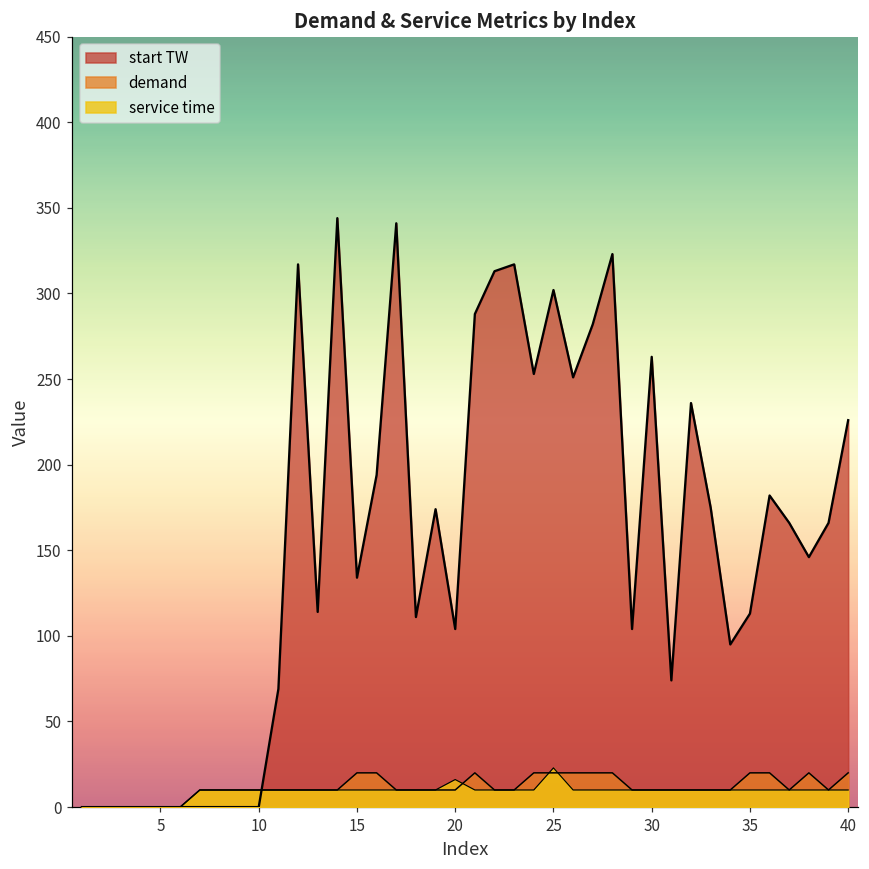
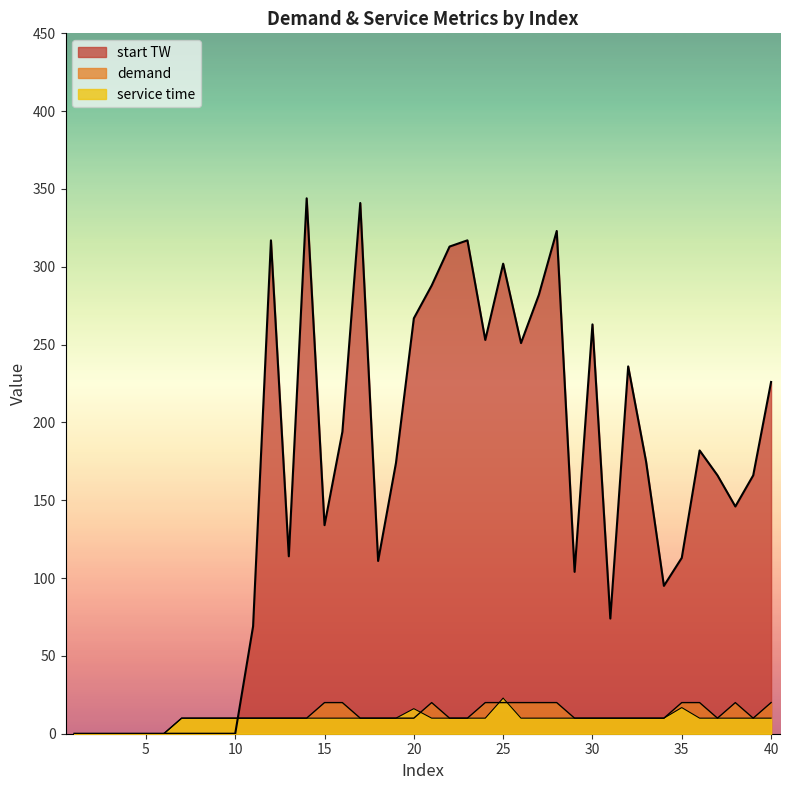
  {
    "start TW": {
      "10": 0,
      "15": 134,
-     "20": 104,
+     "20": 267,
      "25": 302,
      "30": 263,
      "35": 113,
      "40": 226
    },
    "demand": {
      "15": 20,
      "20": 10,
      "25": 20,
      "35": 20,
      "40": 20
    },
    "service time": {
      "15": 10,
      "20": 16,
      "25": 23,
-     "35": 10,
+     "35": 17,
      "40": 10
    }
  }
